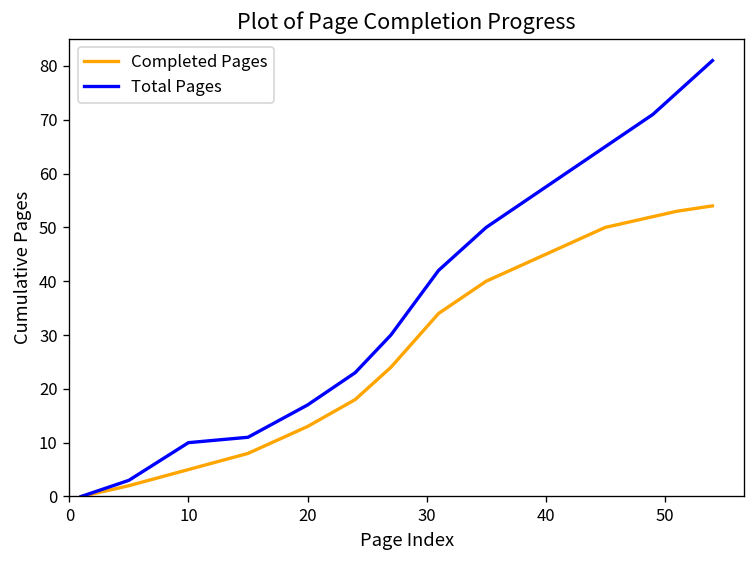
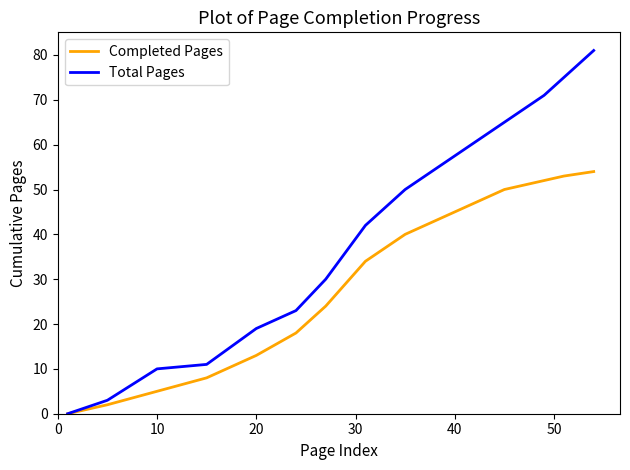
  {
    "Completed Pages": {
      "10": 5,
      "20": 13
    },
    "Total Pages": {
      "10": 10,
-     "20": 17
+     "20": 19
    }
  }
